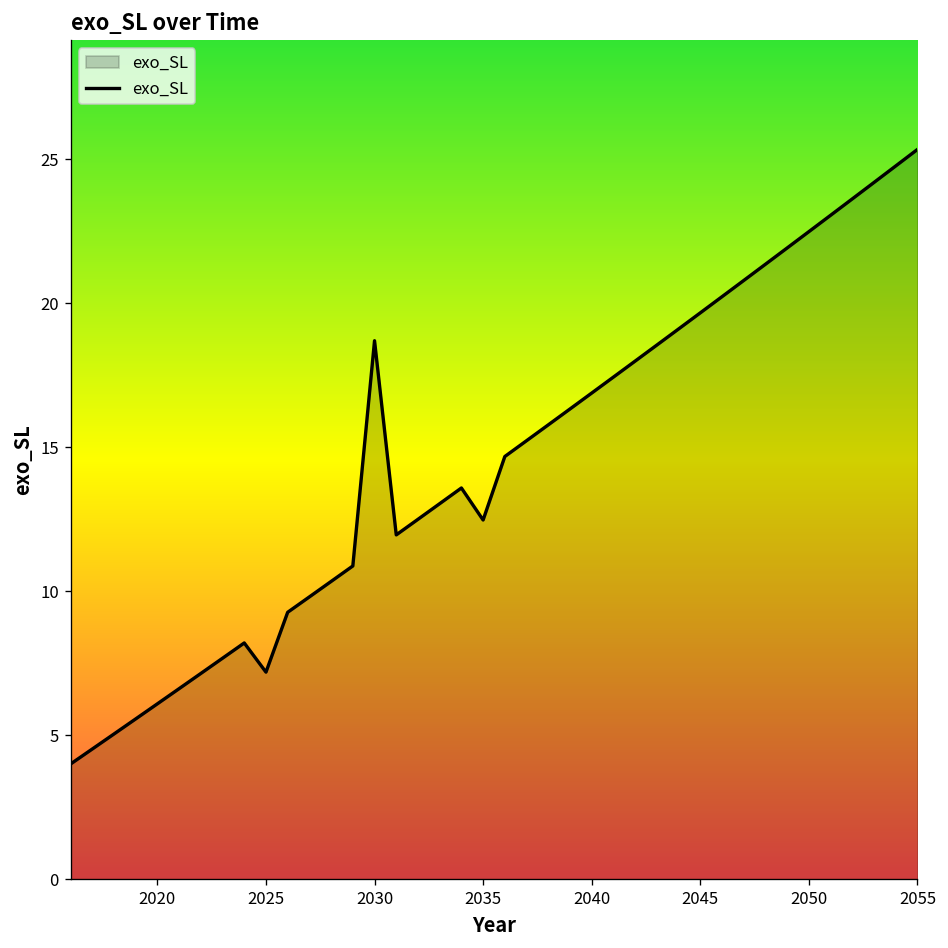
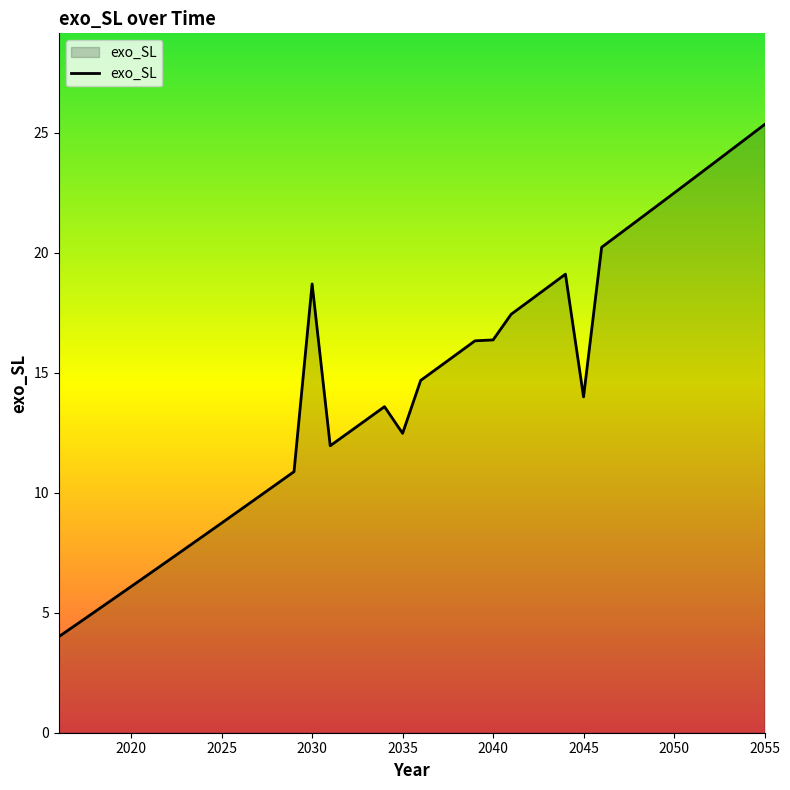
  {
    "2020": 6.1,
-   "2025": 7.2,
+   "2025": 8.7,
    "2030": 18.7,
    "2035": 12.5,
-   "2040": 16.9,
-   "2045": 19.7,
+   "2040": 16.4,
+   "2045": 14.0,
    "2050": 22.5,
    "2055": 25.3
  }
